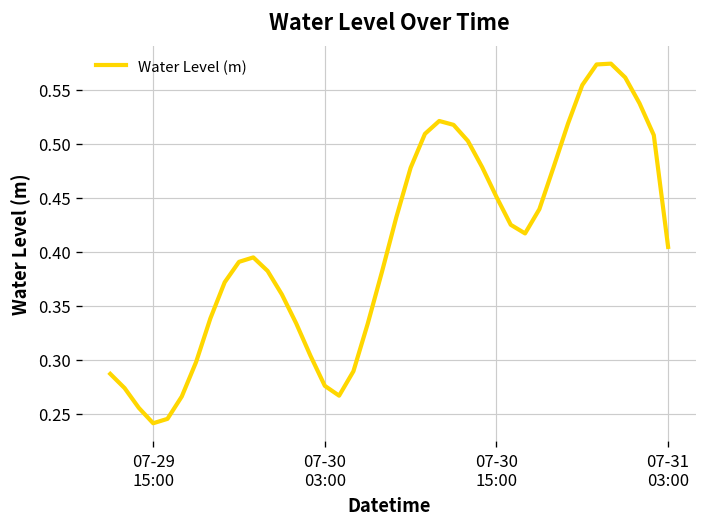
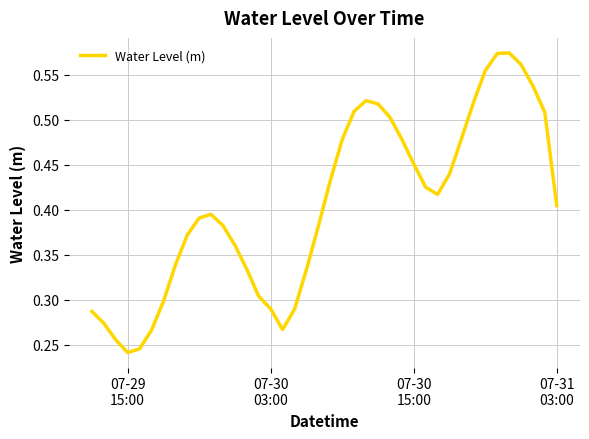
  {
    "07-29 15:00": 0.24,
-   "07-30 03:00": 0.28,
+   "07-30 03:00": 0.29,
    "07-30 15:00": 0.45,
    "07-31 03:00": 0.40
  }
